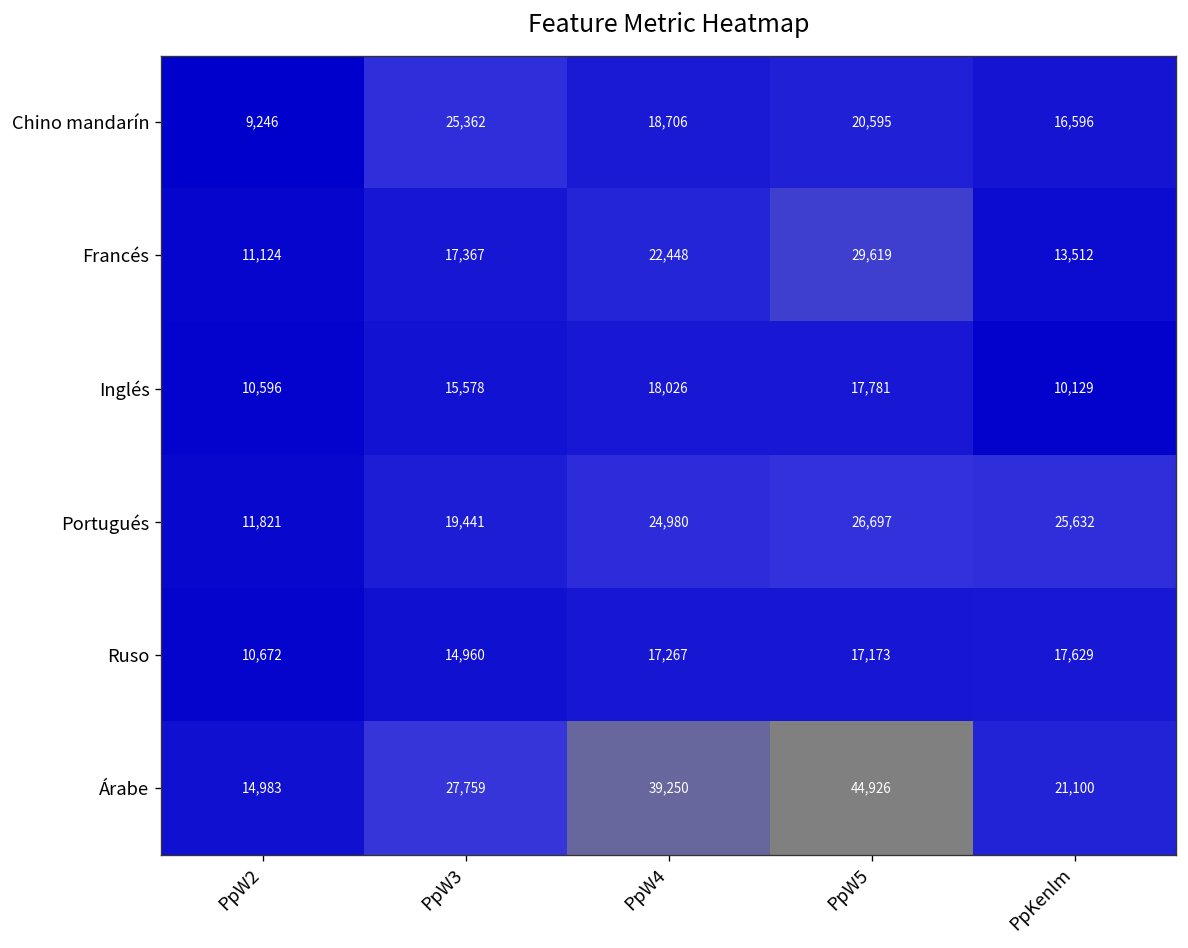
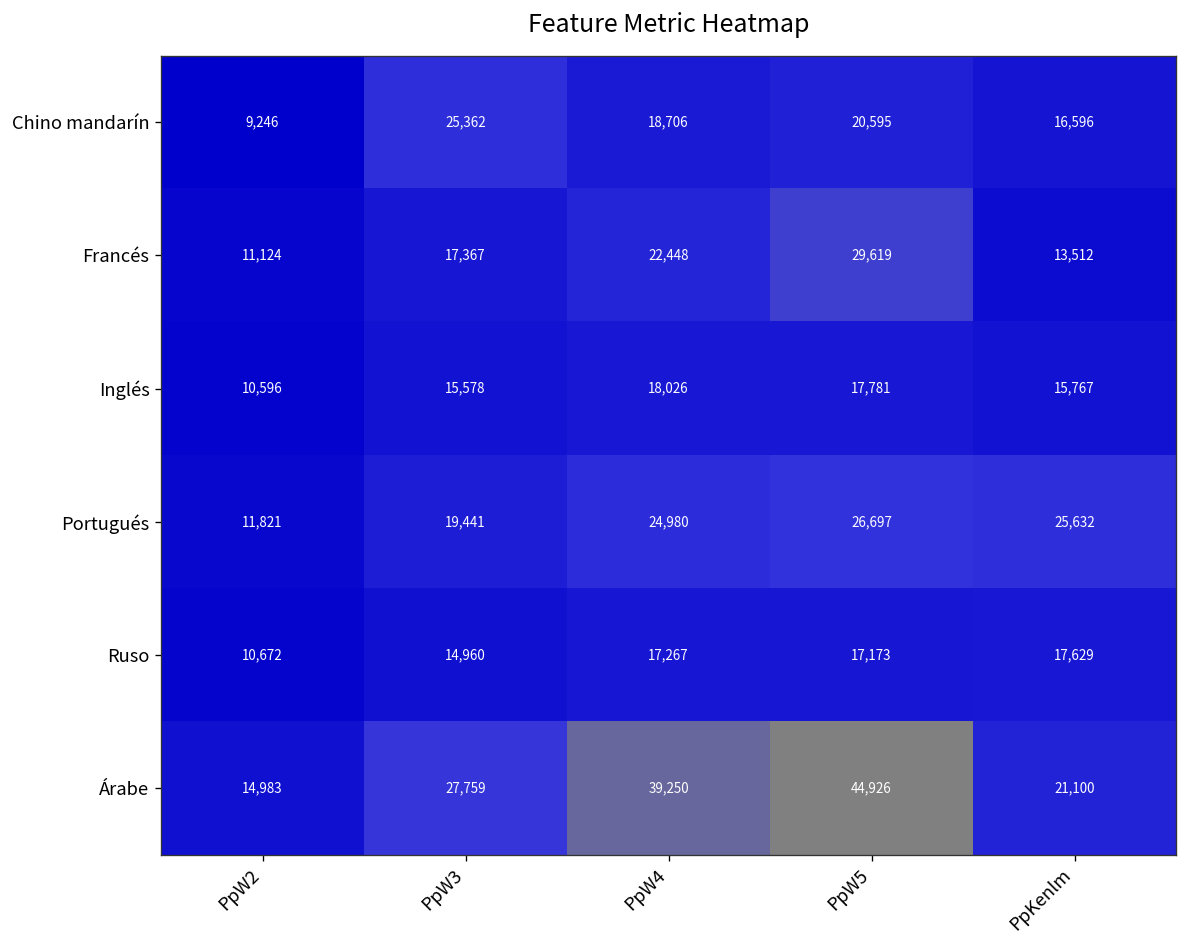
  {
    "Chino mandarín": {
      "PpW2": "9,246",
      "PpW3": "25,362",
      "PpW4": "18,706",
      "PpW5": "20,595",
      "PpKenlm": "16,596"
    },
    "Francés": {
      "PpW2": "11,124",
      "PpW3": "17,367",
      "PpW4": "22,448",
      "PpW5": "29,619",
      "PpKenlm": "13,512"
    },
    "Inglés": {
      "PpW2": "10,596",
      "PpW3": "15,578",
      "PpW4": "18,026",
      "PpW5": "17,781",
-     "PpKenlm": "10,129"
+     "PpKenlm": "15,767"
    },
    "Portugués": {
      "PpW2": "11,821",
      "PpW3": "19,441",
      "PpW4": "24,980",
      "PpW5": "26,697",
      "PpKenlm": "25,632"
    },
    "Ruso": {
      "PpW2": "10,672",
      "PpW3": "14,960",
      "PpW4": "17,267",
      "PpW5": "17,173",
      "PpKenlm": "17,629"
    },
    "Árabe": {
      "PpW2": "14,983",
      "PpW3": "27,759",
      "PpW4": "39,250",
      "PpW5": "44,926",
      "PpKenlm": "21,100"
    }
  }
